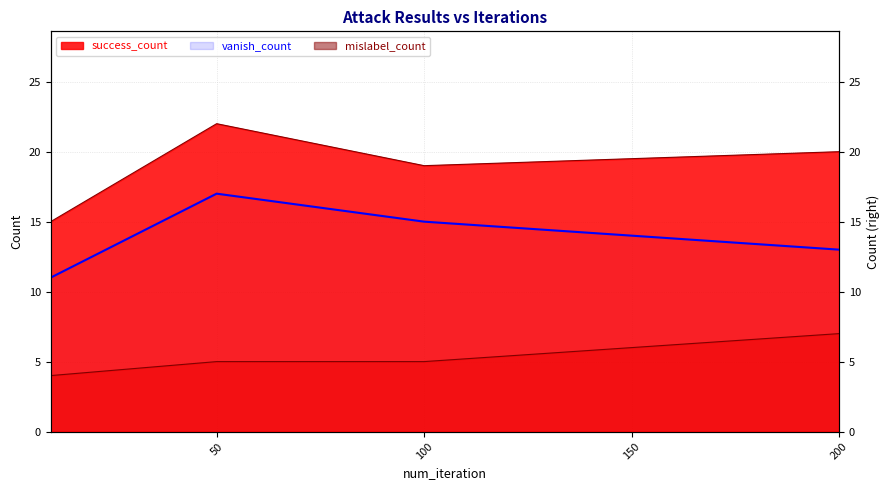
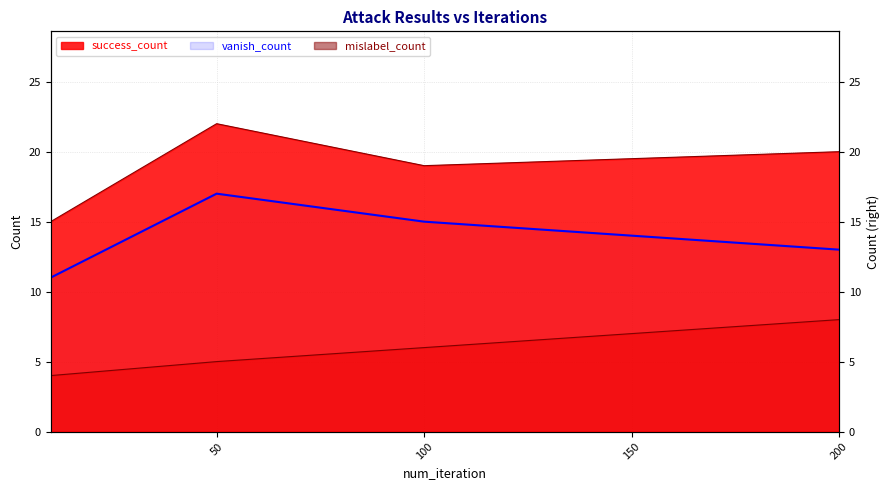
  {
    "success_count": {
      "50": 22,
      "100": 19,
      "200": 20
    },
    "vanish_count": {
      "50": 17,
      "100": 15,
      "200": 13
    },
    "mislabel_count": {
      "50": 5,
-     "100": 5,
-     "200": 7
+     "100": 6,
+     "200": 8
    }
  }
